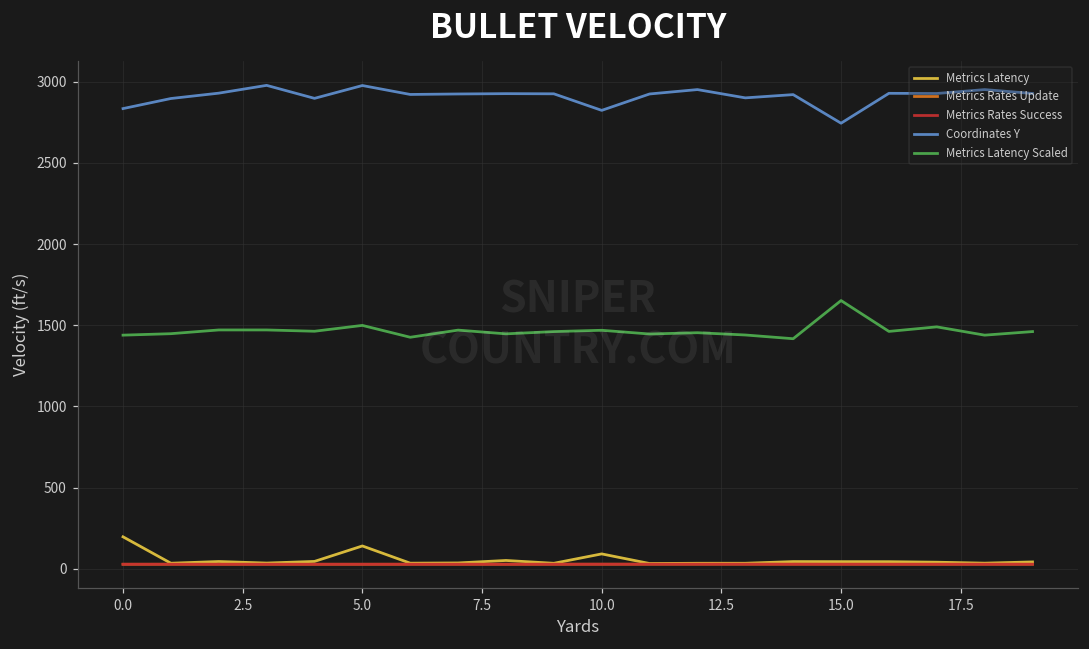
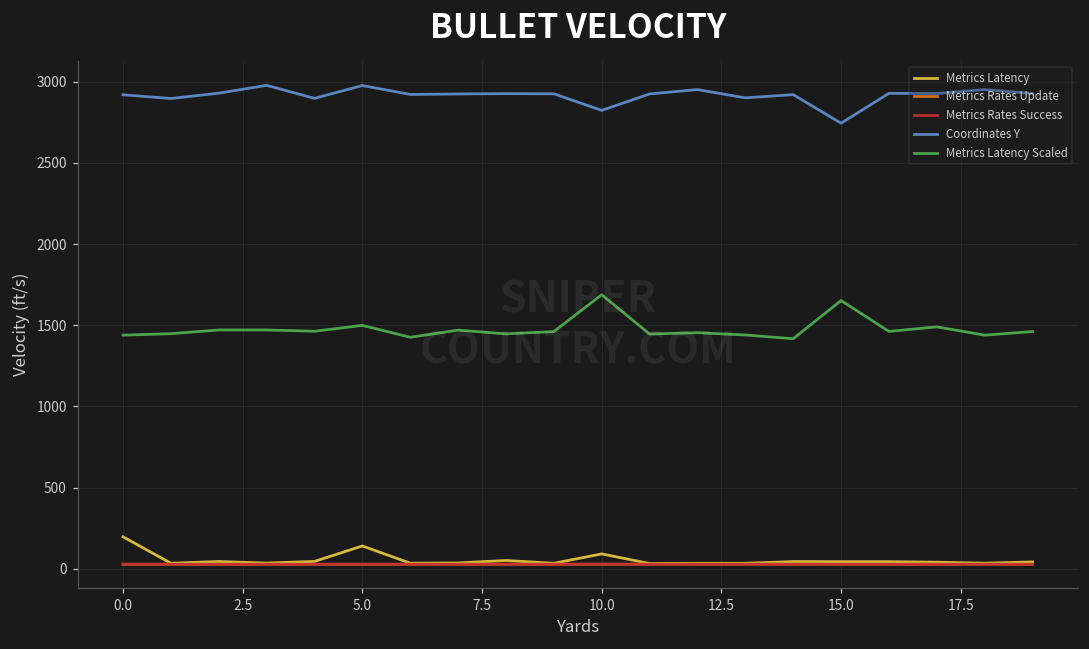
  {
    "Metrics Latency": {
      "0.0": 200,
      "5.0": 140,
      "10.0": 90
    },
    "Metrics Rates Success": {
      "0.0": 30,
      "5.0": 30,
      "10.0": 30
    },
    "Coordinates Y": {
-     "0.0": 2830,
+     "0.0": 2920,
      "5.0": 2980,
      "10.0": 2820,
      "15.0": 2740
    },
    "Metrics Latency Scaled": {
      "0.0": 1440,
      "5.0": 1500,
-     "10.0": 1470,
+     "10.0": 1690,
      "15.0": 1650
    }
  }
